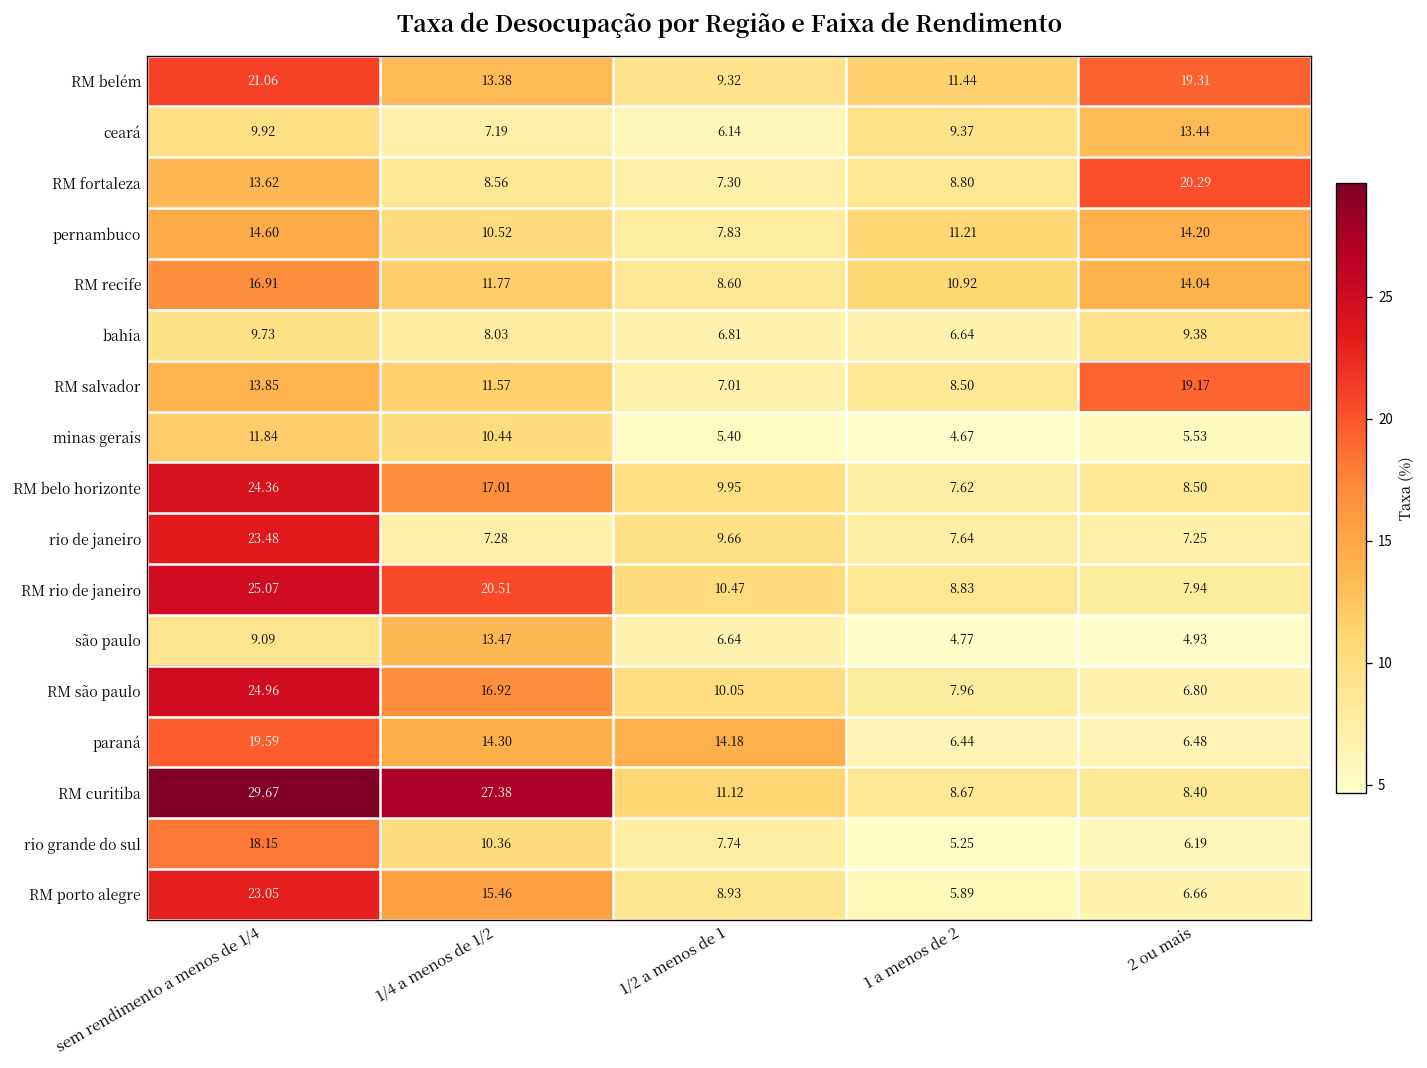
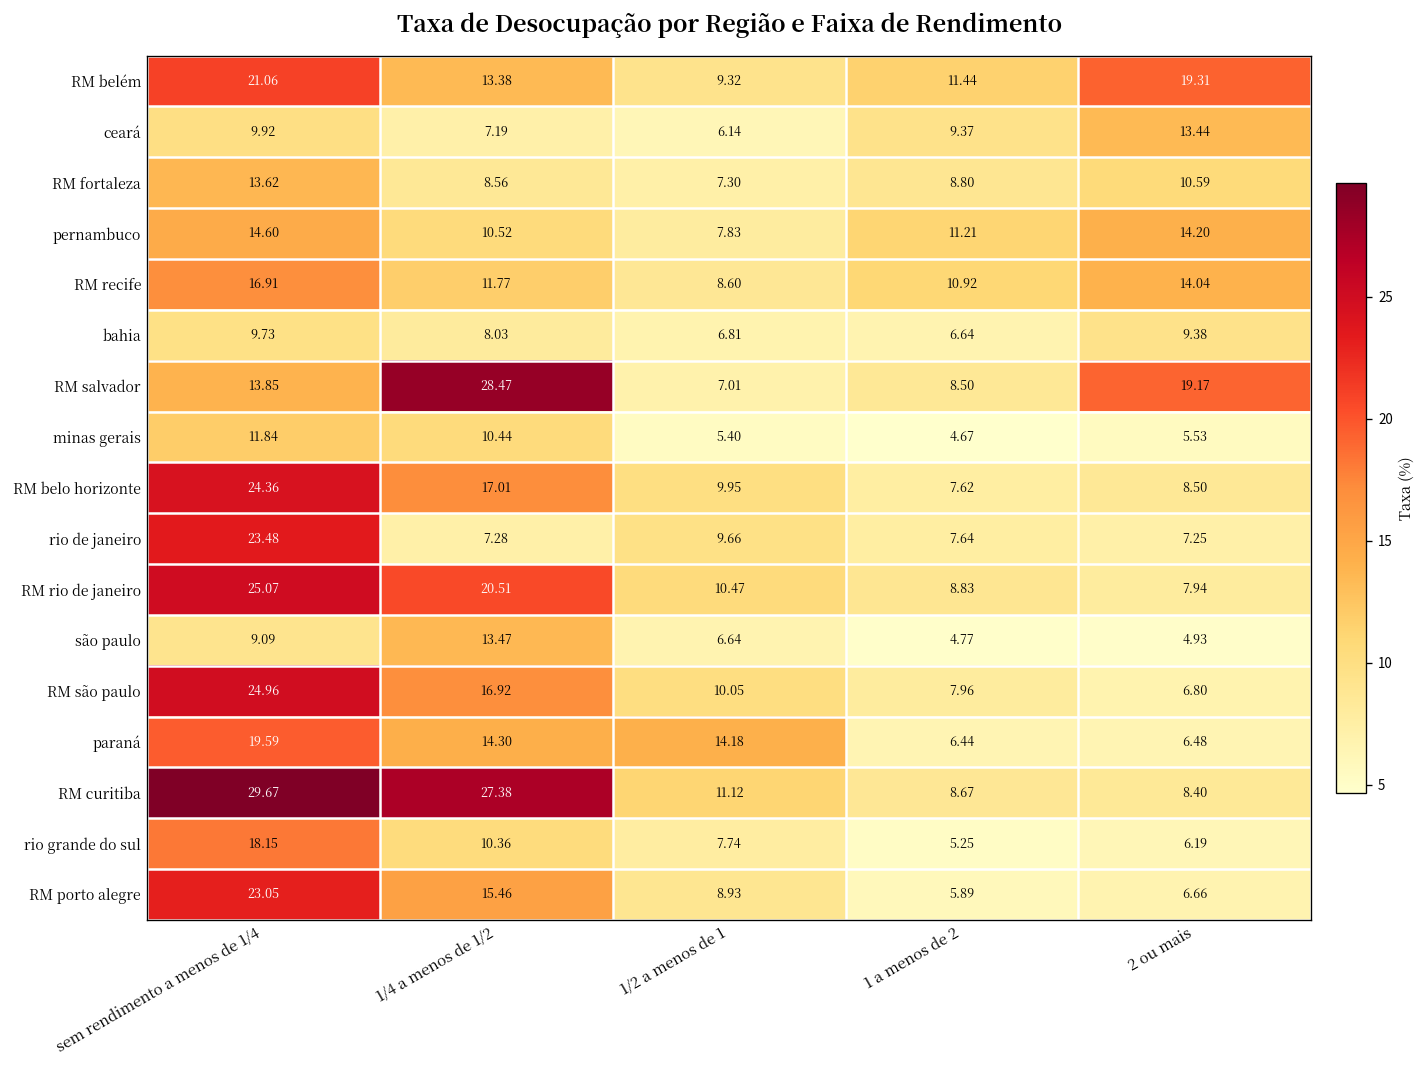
  {
    "RM belém": {
      "sem rendimento a menos de 1/4": 21.06,
      "1/4 a menos de 1/2": 13.38,
      "1/2 a menos de 1": 9.32,
      "1 a menos de 2": 11.44,
      "2 ou mais": 19.31
    },
    "ceará": {
      "sem rendimento a menos de 1/4": 9.92,
      "1/4 a menos de 1/2": 7.19,
      "1/2 a menos de 1": 6.14,
      "1 a menos de 2": 9.37,
      "2 ou mais": 13.44
    },
    "RM fortaleza": {
      "sem rendimento a menos de 1/4": 13.62,
      "1/4 a menos de 1/2": 8.56,
      "1/2 a menos de 1": 7.30,
      "1 a menos de 2": 8.80,
-     "2 ou mais": 20.29
+     "2 ou mais": 10.59
    },
    "pernambuco": {
      "sem rendimento a menos de 1/4": 14.60,
      "1/4 a menos de 1/2": 10.52,
      "1/2 a menos de 1": 7.83,
      "1 a menos de 2": 11.21,
      "2 ou mais": 14.20
    },
    "RM recife": {
      "sem rendimento a menos de 1/4": 16.91,
      "1/4 a menos de 1/2": 11.77,
      "1/2 a menos de 1": 8.60,
      "1 a menos de 2": 10.92,
      "2 ou mais": 14.04
    },
    "bahia": {
      "sem rendimento a menos de 1/4": 9.73,
      "1/4 a menos de 1/2": 8.03,
      "1/2 a menos de 1": 6.81,
      "1 a menos de 2": 6.64,
      "2 ou mais": 9.38
    },
    "RM salvador": {
      "sem rendimento a menos de 1/4": 13.85,
-     "1/4 a menos de 1/2": 11.57,
+     "1/4 a menos de 1/2": 28.47,
      "1/2 a menos de 1": 7.01,
      "1 a menos de 2": 8.50,
      "2 ou mais": 19.17
    },
    "minas gerais": {
      "sem rendimento a menos de 1/4": 11.84,
      "1/4 a menos de 1/2": 10.44,
      "1/2 a menos de 1": 5.40,
      "1 a menos de 2": 4.67,
      "2 ou mais": 5.53
    },
    "RM belo horizonte": {
      "sem rendimento a menos de 1/4": 24.36,
      "1/4 a menos de 1/2": 17.01,
      "1/2 a menos de 1": 9.95,
      "1 a menos de 2": 7.62,
      "2 ou mais": 8.50
    },
    "rio de janeiro": {
      "sem rendimento a menos de 1/4": 23.48,
      "1/4 a menos de 1/2": 7.28,
      "1/2 a menos de 1": 9.66,
      "1 a menos de 2": 7.64,
      "2 ou mais": 7.25
    },
    "RM rio de janeiro": {
      "sem rendimento a menos de 1/4": 25.07,
      "1/4 a menos de 1/2": 20.51,
      "1/2 a menos de 1": 10.47,
      "1 a menos de 2": 8.83,
      "2 ou mais": 7.94
    },
    "são paulo": {
      "sem rendimento a menos de 1/4": 9.09,
      "1/4 a menos de 1/2": 13.47,
      "1/2 a menos de 1": 6.64,
      "1 a menos de 2": 4.77,
      "2 ou mais": 4.93
    },
    "RM são paulo": {
      "sem rendimento a menos de 1/4": 24.96,
      "1/4 a menos de 1/2": 16.92,
      "1/2 a menos de 1": 10.05,
      "1 a menos de 2": 7.96,
      "2 ou mais": 6.80
    },
    "paraná": {
      "sem rendimento a menos de 1/4": 19.59,
      "1/4 a menos de 1/2": 14.30,
      "1/2 a menos de 1": 14.18,
      "1 a menos de 2": 6.44,
      "2 ou mais": 6.48
    },
    "RM curitiba": {
      "sem rendimento a menos de 1/4": 29.67,
      "1/4 a menos de 1/2": 27.38,
      "1/2 a menos de 1": 11.12,
      "1 a menos de 2": 8.67,
      "2 ou mais": 8.40
    },
    "rio grande do sul": {
      "sem rendimento a menos de 1/4": 18.15,
      "1/4 a menos de 1/2": 10.36,
      "1/2 a menos de 1": 7.74,
      "1 a menos de 2": 5.25,
      "2 ou mais": 6.19
    },
    "RM porto alegre": {
      "sem rendimento a menos de 1/4": 23.05,
      "1/4 a menos de 1/2": 15.46,
      "1/2 a menos de 1": 8.93,
      "1 a menos de 2": 5.89,
      "2 ou mais": 6.66
    }
  }
